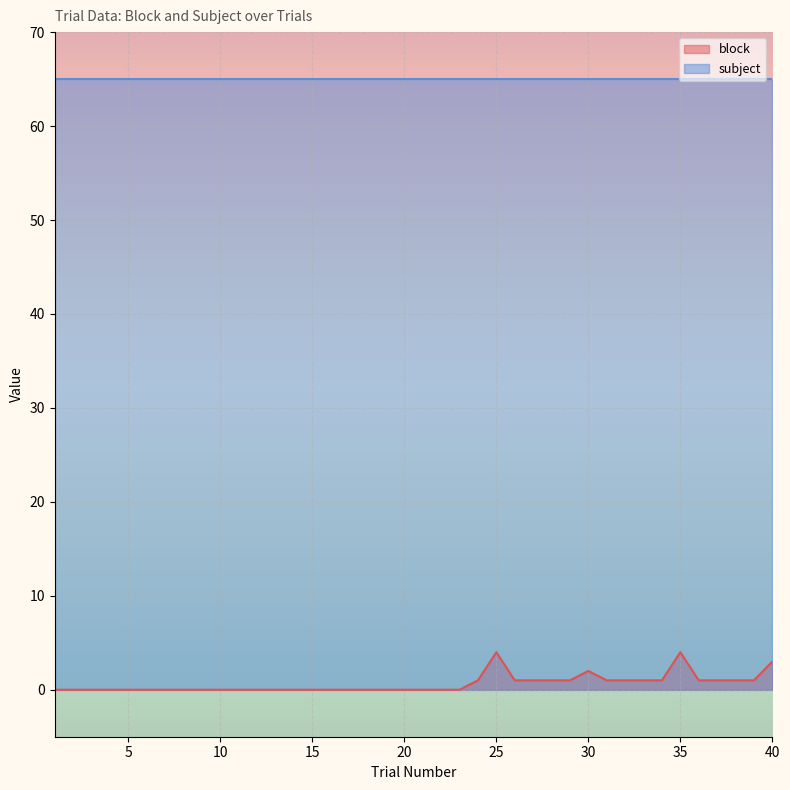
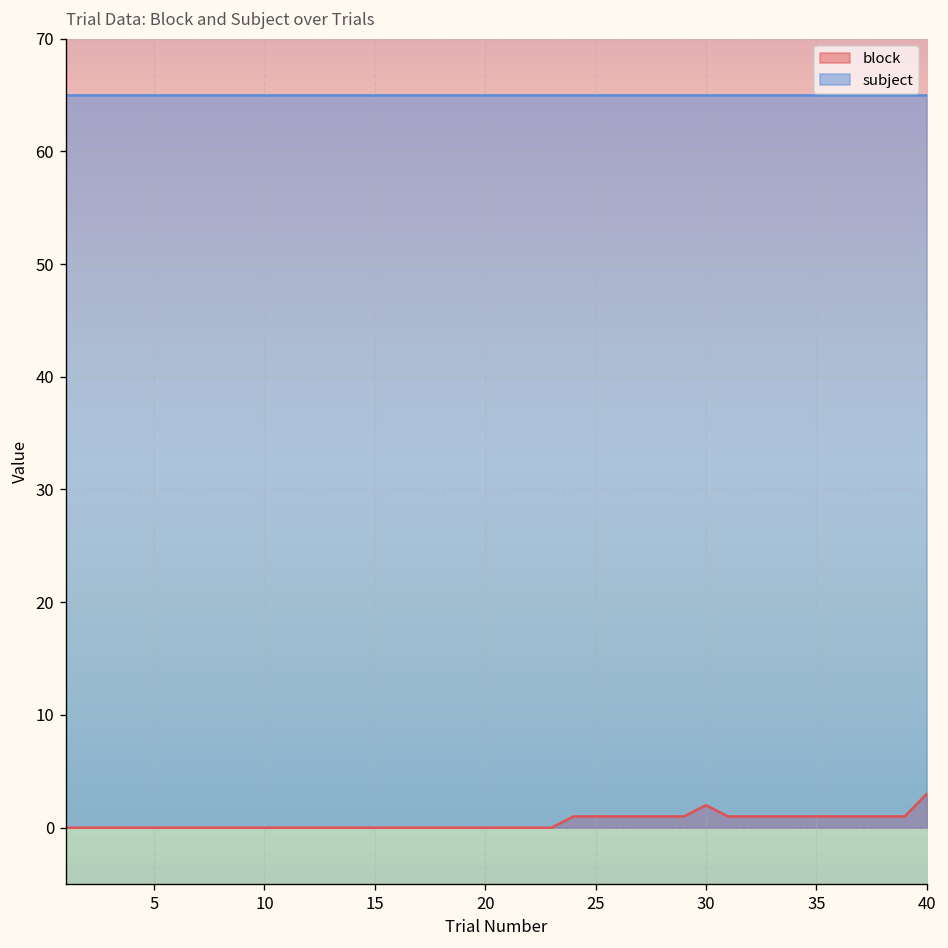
  {
    "block": {
      "5": 0,
      "10": 0,
      "15": 0,
      "20": 0,
-     "25": 4,
+     "25": 1,
      "30": 2,
-     "35": 4,
+     "35": 1,
      "40": 3
    },
    "subject": {
      "5": 65,
      "10": 65,
      "15": 65,
      "20": 65,
      "25": 65,
      "30": 65,
      "40": 65
    }
  }
